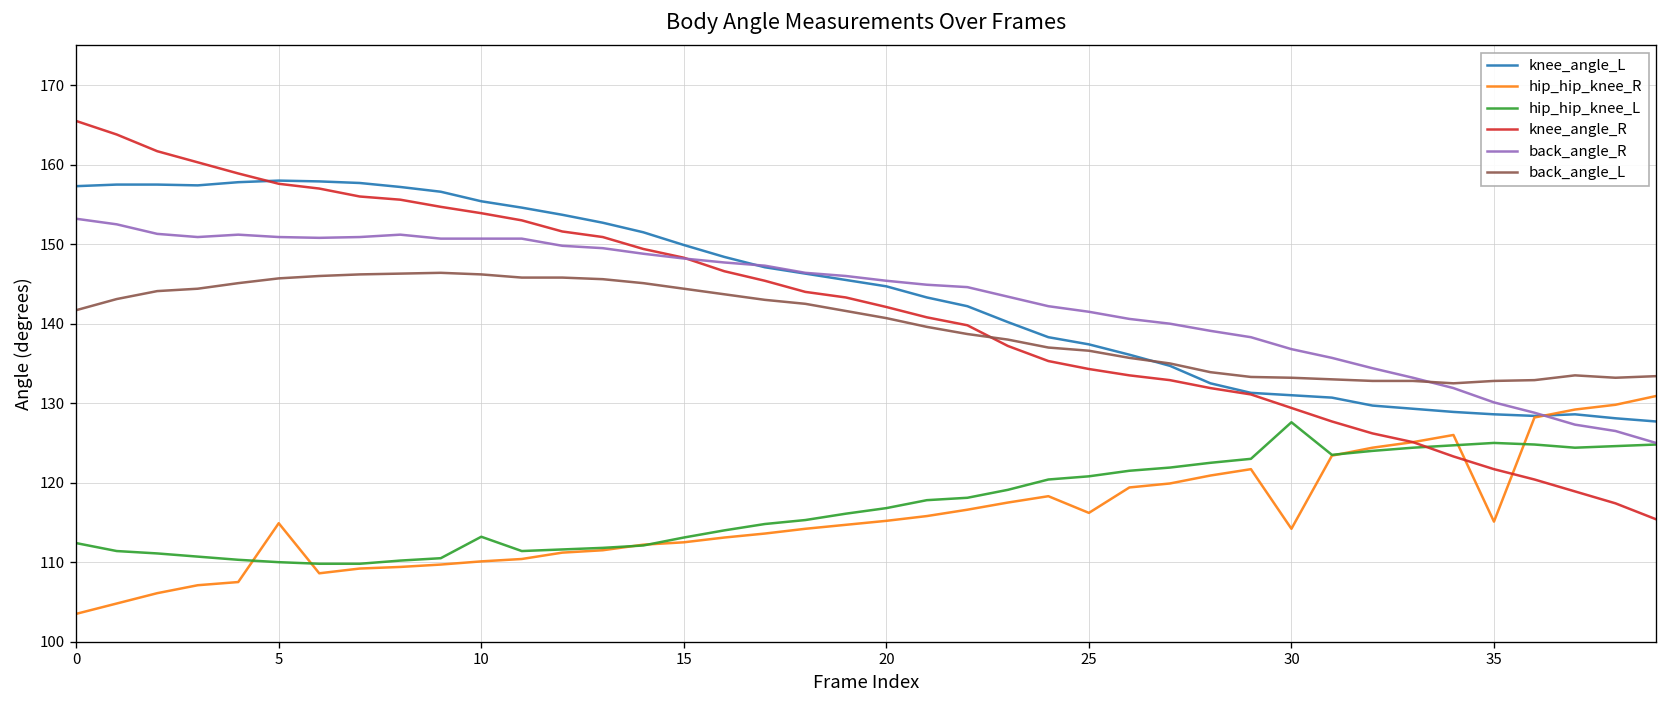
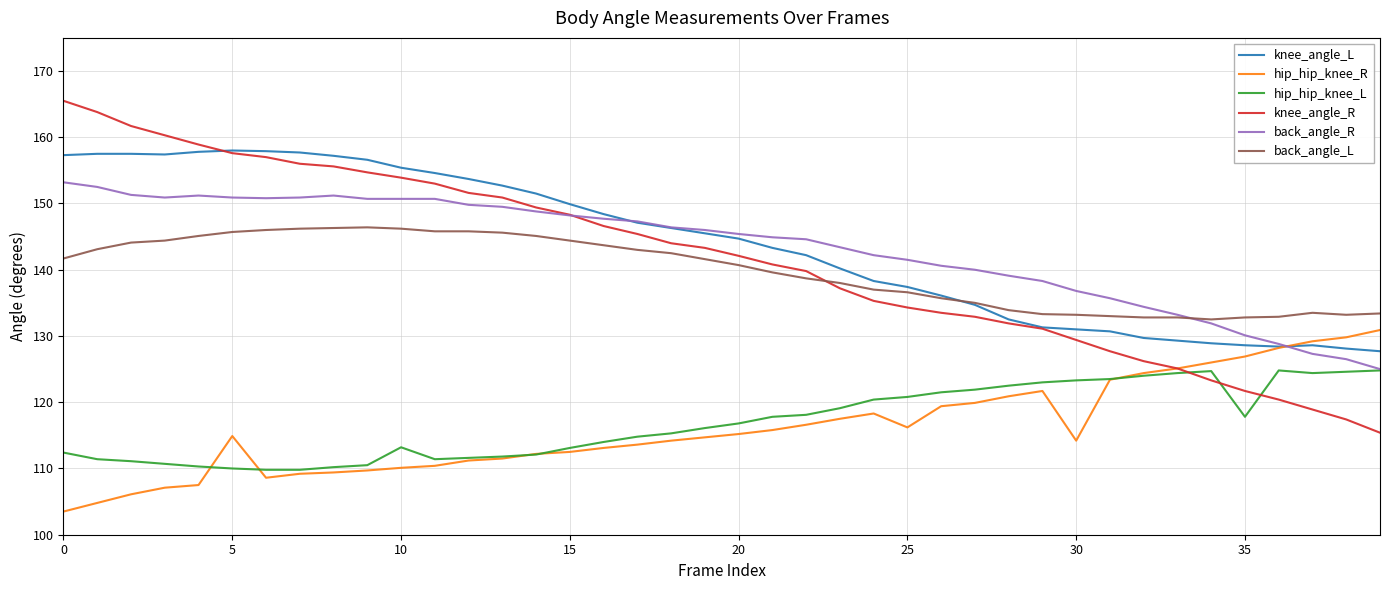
  {
    "knee_angle_L": {
      "0": 157,
      "5": 158,
      "10": 155,
      "15": 150,
      "20": 145,
      "25": 137,
      "30": 131,
      "35": 129
    },
    "hip_hip_knee_R": {
      "0": 104,
      "5": 115,
      "10": 110,
      "15": 113,
      "20": 115,
      "25": 116,
      "30": 114,
-     "35": 115
+     "35": 127
    },
    "hip_hip_knee_L": {
      "0": 112,
      "5": 110,
      "10": 113,
      "15": 113,
      "20": 117,
      "25": 121,
-     "30": 128,
-     "35": 125
+     "30": 123,
+     "35": 118
    },
    "knee_angle_R": {
      "0": 166,
      "5": 158,
      "10": 154,
      "20": 142,
      "25": 134,
      "30": 129,
      "35": 122
    },
    "back_angle_R": {
      "0": 153,
      "5": 151,
      "10": 151,
      "20": 145,
      "25": 142,
      "30": 137,
      "35": 130
    },
    "back_angle_L": {
      "0": 142,
      "5": 146,
      "10": 146,
      "15": 144,
      "20": 141,
      "25": 137,
      "30": 133,
      "35": 133
    }
  }
